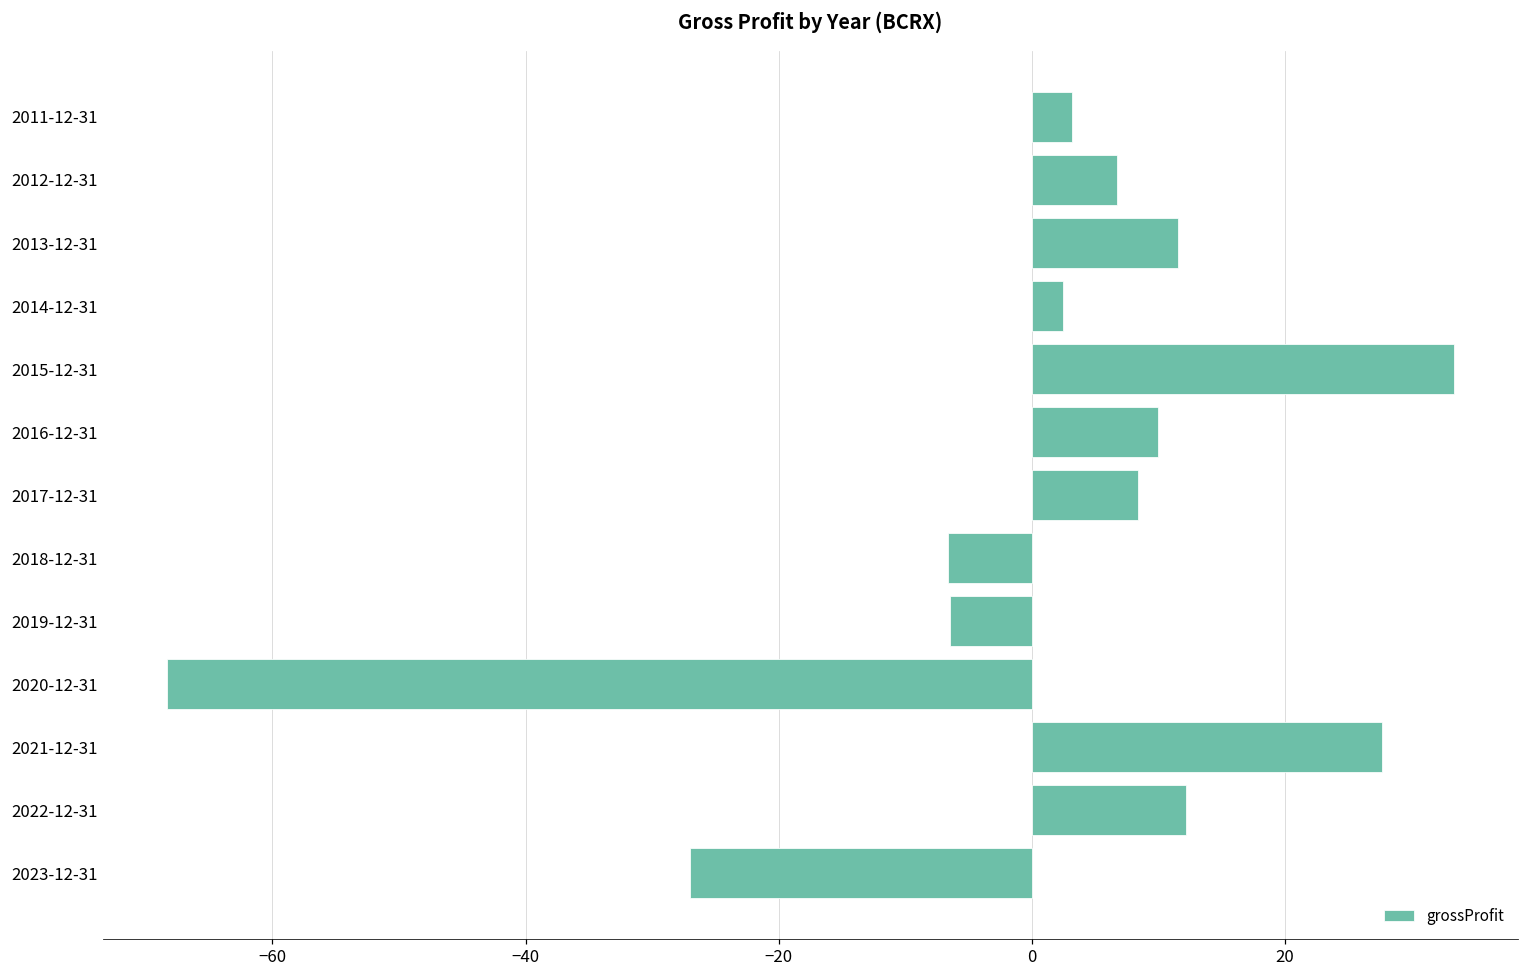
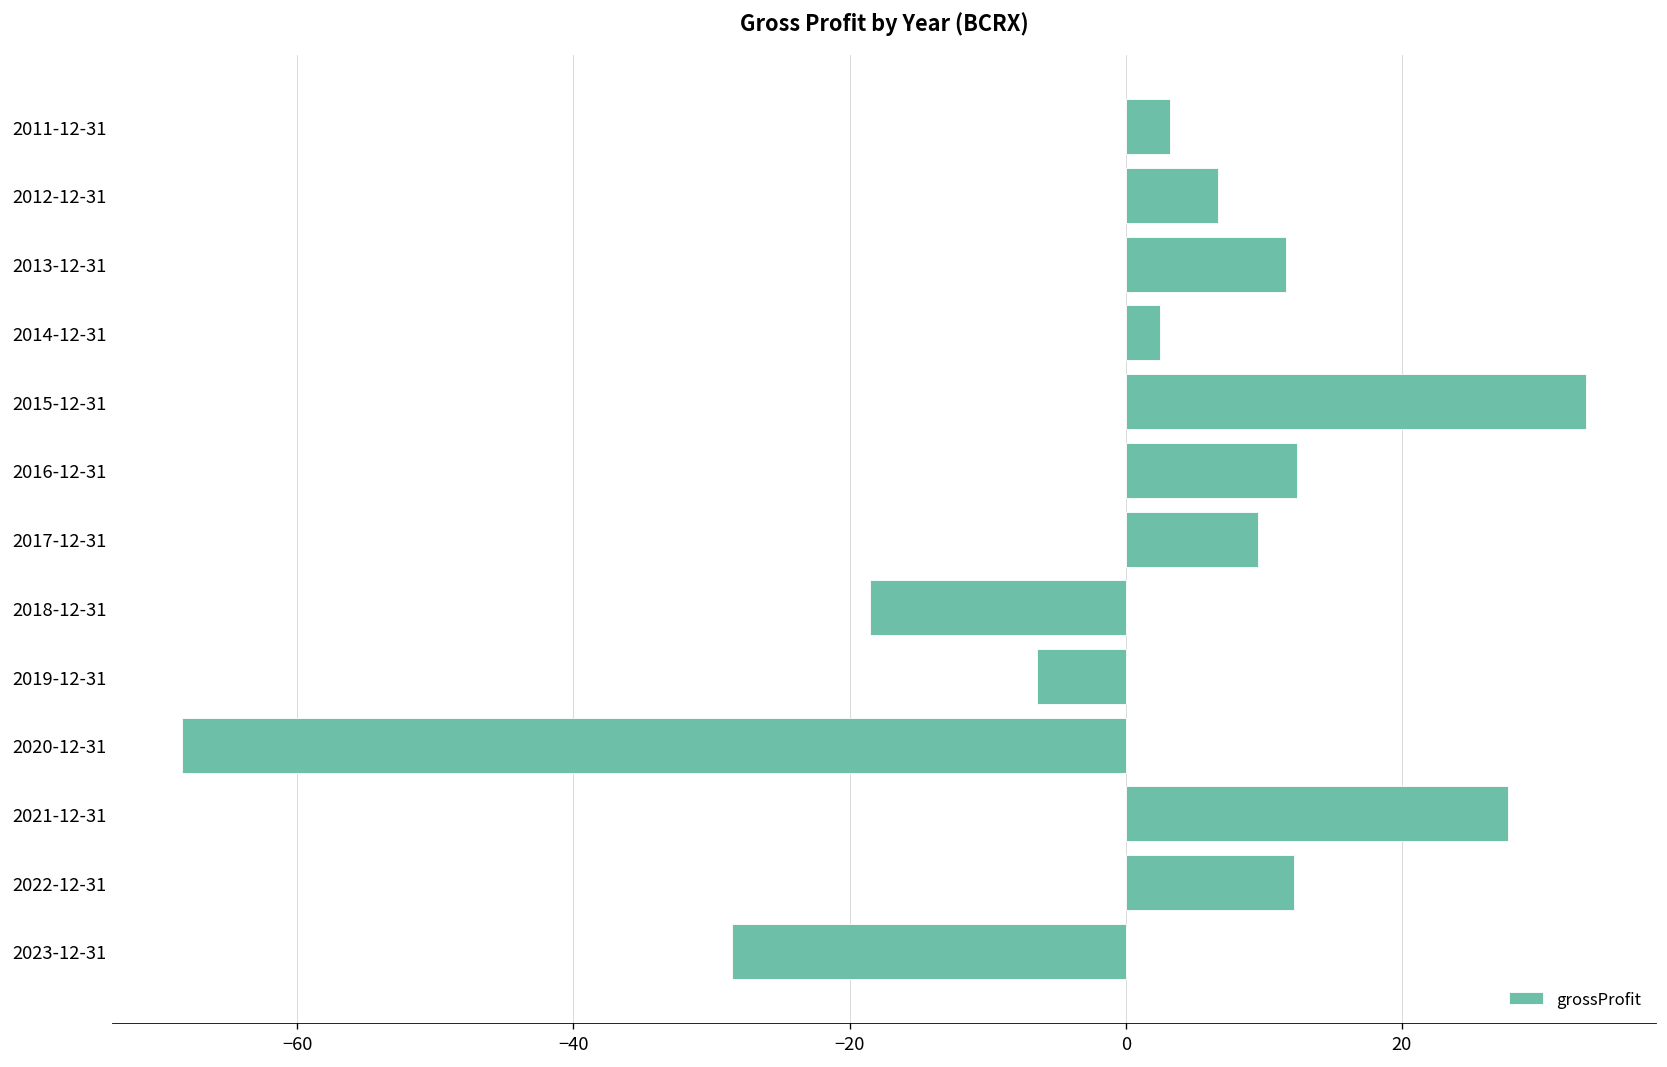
  {
    "2011-12-31": 3.2,
    "2012-12-31": 6.7,
    "2013-12-31": 11.6,
    "2014-12-31": 2.5,
    "2015-12-31": 33.3,
-   "2016-12-31": 10.0,
-   "2017-12-31": 8.4,
-   "2018-12-31": -6.6,
+   "2016-12-31": 12.4,
+   "2017-12-31": 9.6,
+   "2018-12-31": -18.5,
    "2019-12-31": -6.4,
    "2020-12-31": -68.3,
    "2021-12-31": 27.7,
    "2022-12-31": 12.2,
-   "2023-12-31": -27.0
+   "2023-12-31": -28.5
  }
